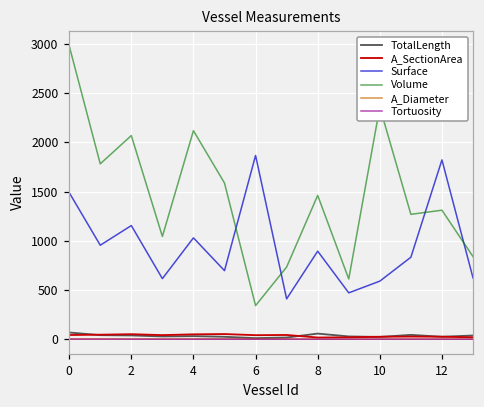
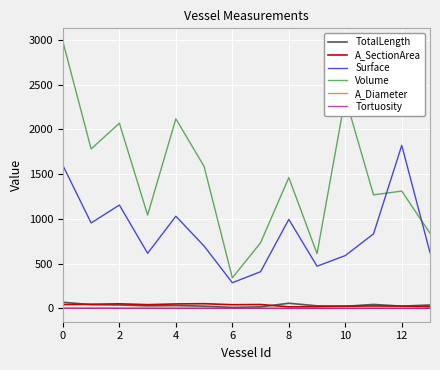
  {
    "TotalLength": {
      "8": 100
    },
    "A_SectionArea": {
      "6": 0
    },
    "Surface": {
-     "0": 1500,
+     "0": 1600,
      "2": 1200,
      "4": 1000,
-     "6": 1900,
-     "8": 900,
+     "6": 300,
+     "8": 1000,
      "10": 600,
      "12": 1800
    },
    "Volume": {
      "0": 3000,
      "2": 2100,
      "4": 2100,
      "6": 300,
      "8": 1500,
      "12": 1300
    },
    "Tortuosity": {
      "0": 0,
      "2": 0,
      "4": 0
    }
  }
